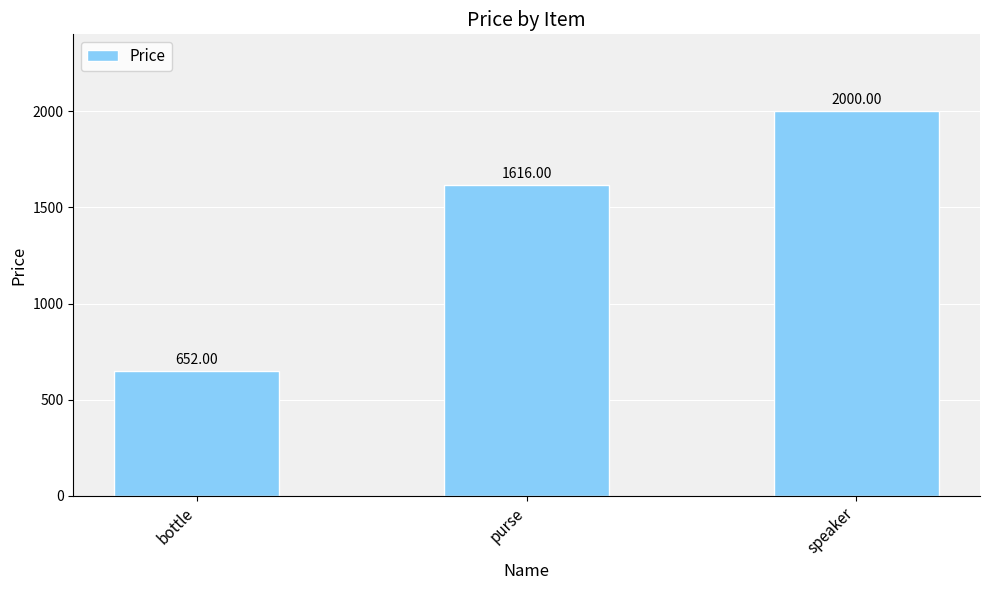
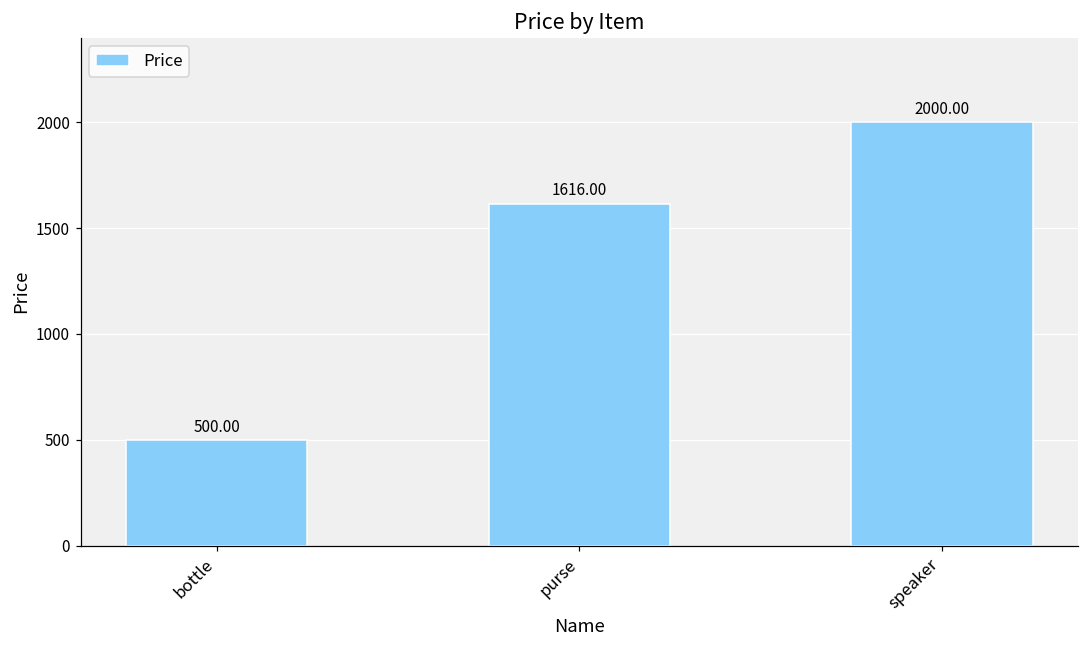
  {
-   "bottle": 652.00,
+   "bottle": 500.00,
    "purse": 1616.00,
    "speaker": 2000.00
  }
